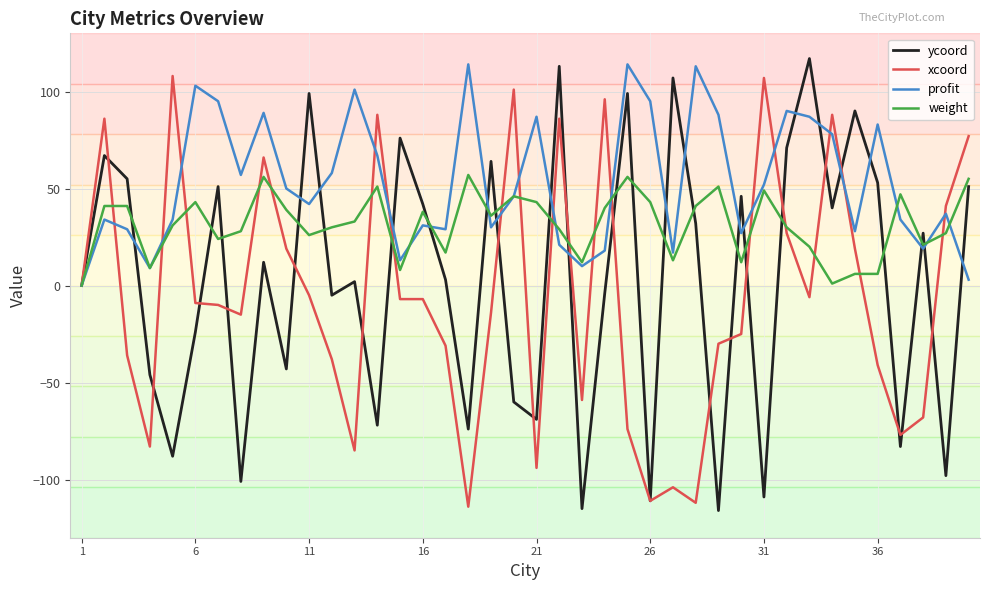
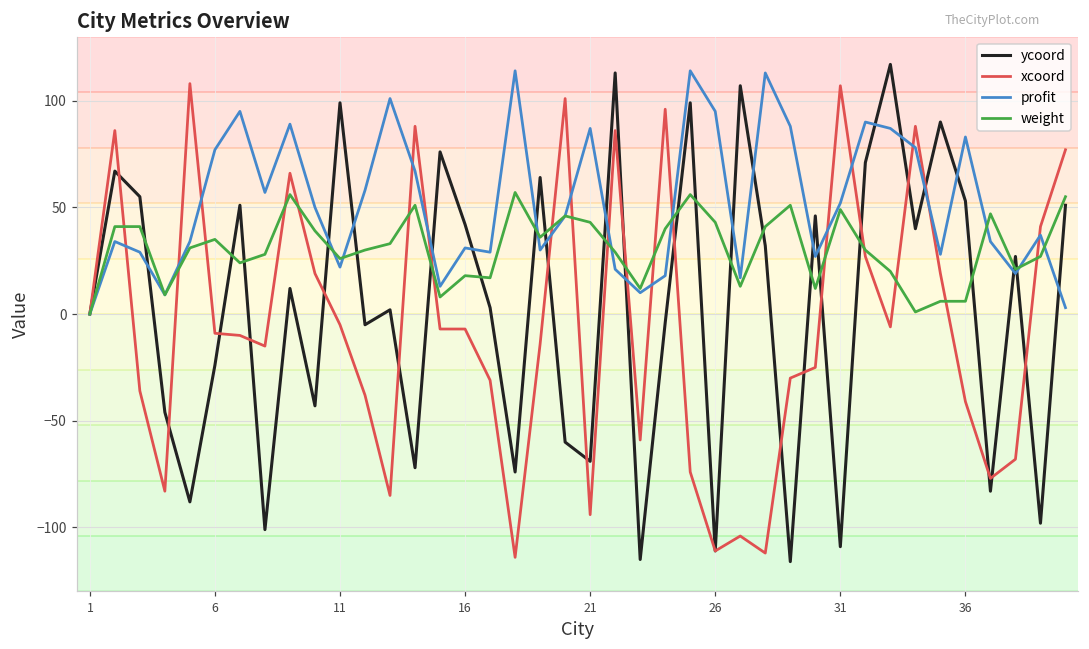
  {
    "ycoord": {
      "6": -24,
      "11": 99,
      "16": 42,
      "21": -69,
      "31": -109,
      "36": 53
    },
    "xcoord": {
      "6": -9,
      "11": -5,
      "16": -7,
      "21": -94,
      "31": 107,
      "36": -41
    },
    "profit": {
-     "6": 103,
-     "11": 42,
+     "6": 77,
+     "11": 22,
      "16": 31,
      "21": 87,
      "26": 95,
      "31": 52,
      "36": 83
    },
    "weight": {
-     "6": 43,
+     "6": 35,
      "11": 26,
-     "16": 38,
+     "16": 18,
      "21": 43,
      "26": 43,
      "31": 49,
      "36": 6
    }
  }
